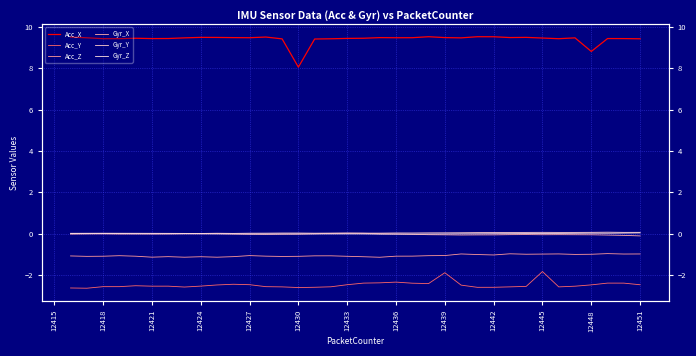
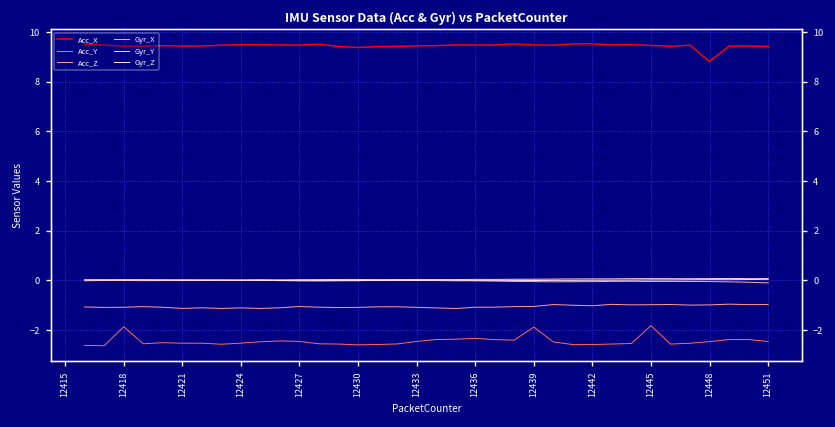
  {
    "Acc_X": {
      "12421": 9.4,
      "12424": 9.5,
      "12427": 9.5,
-     "12430": 8.0,
+     "12430": 9.4,
      "12433": 9.4,
      "12436": 9.5,
      "12439": 9.5,
      "12442": 9.5,
      "12445": 9.5,
      "12448": 8.8,
      "12451": 9.4
    },
    "Acc_Y": {
-     "12418": -2.6,
+     "12418": -1.9,
      "12421": -2.5,
      "12424": -2.5,
      "12427": -2.5,
      "12430": -2.6,
      "12433": -2.5,
      "12436": -2.3,
      "12439": -1.9,
      "12442": -2.6,
      "12445": -1.8,
      "12448": -2.5,
      "12451": -2.5
    }
  }
